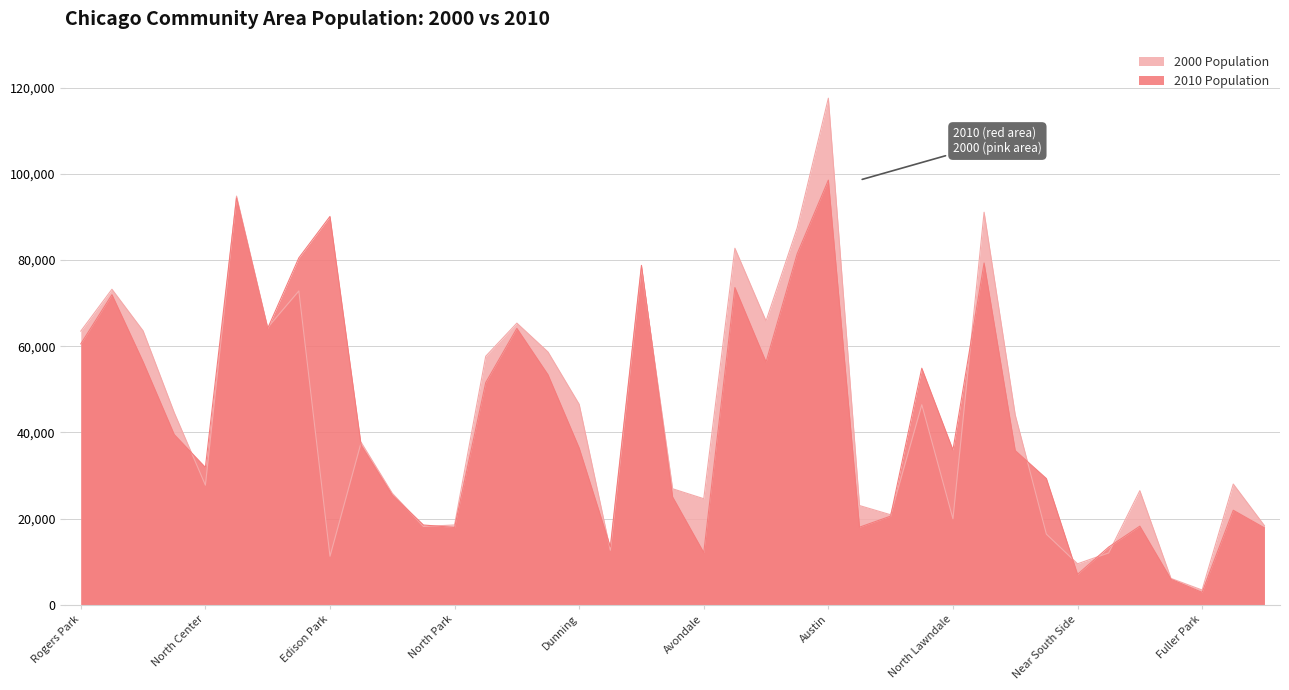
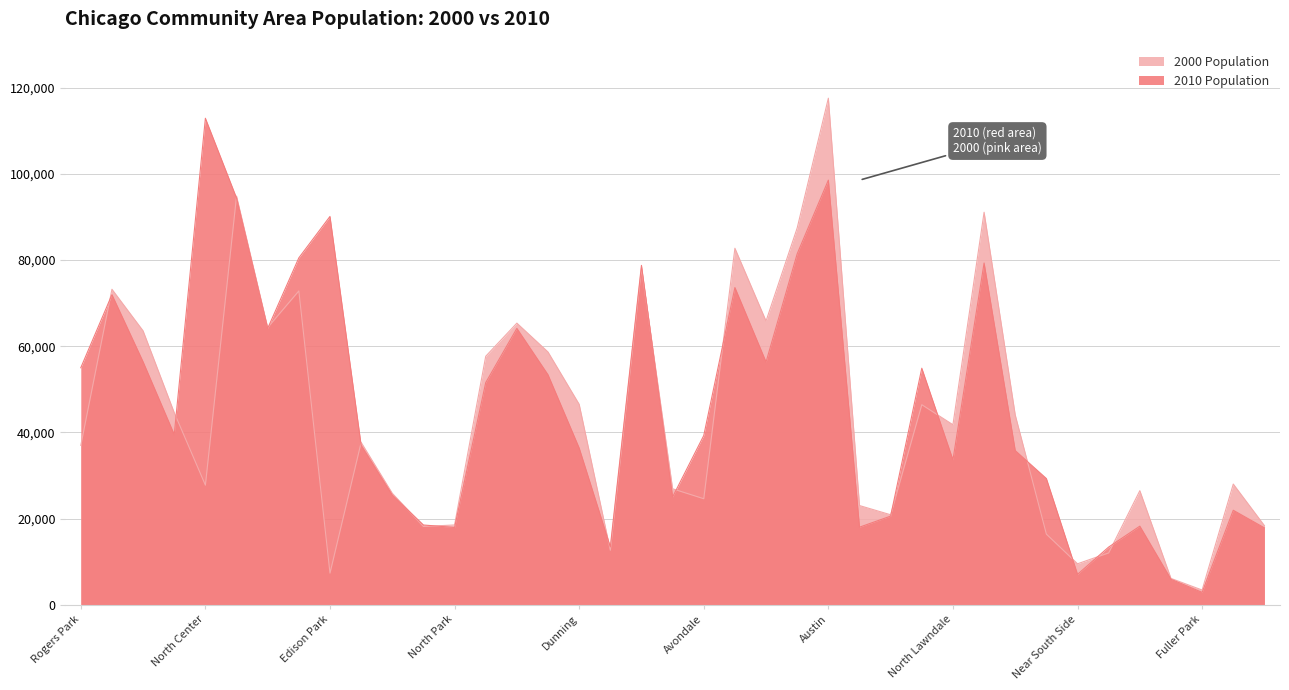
  {
    "2000 Population": {
-     "Rogers Park": "63,000",
+     "Rogers Park": "37,000",
      "North Center": "28,000",
-     "Edison Park": "11,000",
+     "Edison Park": "7,000",
      "Dunning": "47,000",
      "Avondale": "25,000",
      "Austin": "118,000",
-     "North Lawndale": "20,000",
+     "North Lawndale": "42,000",
      "Near South Side": "10,000"
    },
    "2010 Population": {
-     "Rogers Park": "61,000",
-     "North Center": "32,000",
+     "Rogers Park": "55,000",
+     "North Center": "113,000",
      "Edison Park": "90,000",
      "Dunning": "36,000",
-     "Avondale": "12,000",
+     "Avondale": "39,000",
      "Austin": "99,000",
-     "North Lawndale": "36,000",
+     "North Lawndale": "34,000",
      "Near South Side": "7,000"
    }
  }
